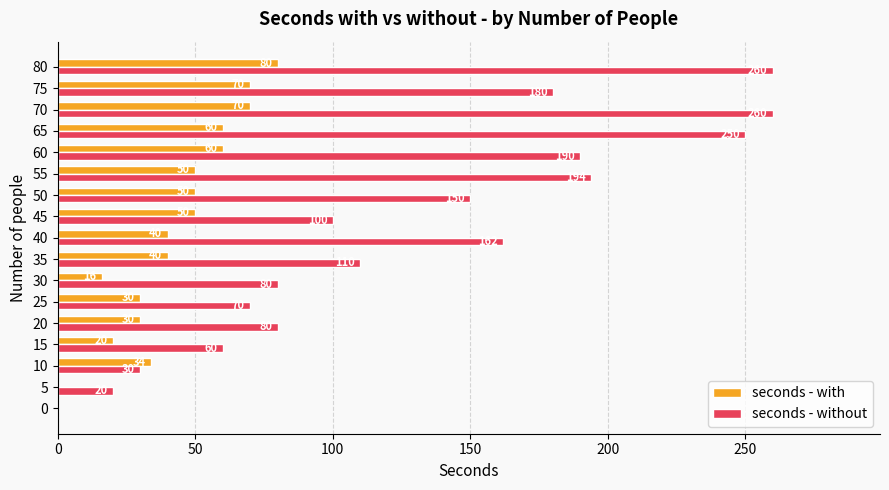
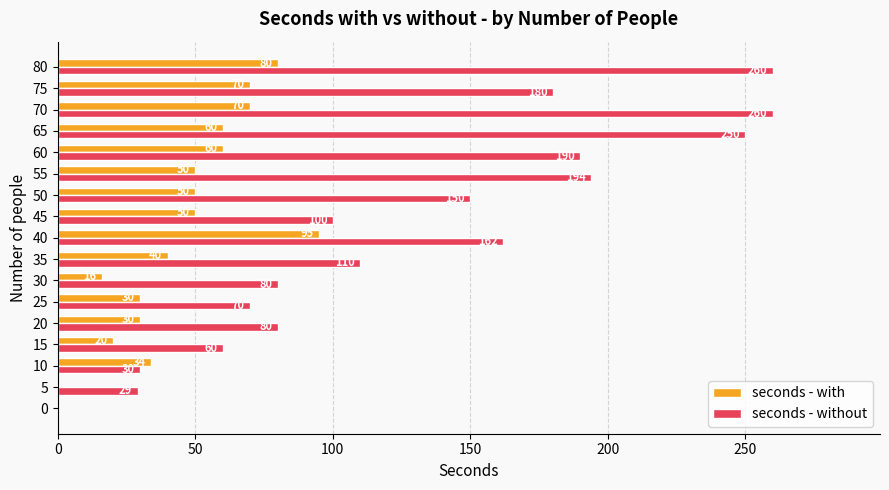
  {
    "seconds - with": {
      "80": 80,
      "75": 70,
      "70": 70,
      "60": 60,
      "55": 50,
      "45": 50,
-     "40": 40,
+     "40": 95,
      "35": 40,
      "30": 16,
      "25": 30,
      "20": 30,
      "15": 20
    },
    "seconds - without": {
      "80": 260,
      "75": 180,
      "70": 260,
      "65": 250,
      "60": 190,
      "55": 194,
      "50": 150,
      "45": 100,
      "40": 162,
      "35": 110,
      "30": 80,
      "25": 70,
      "20": 80,
      "15": 60,
-     "5": 20,
+     "5": 29,
      "0": 0
    }
  }
